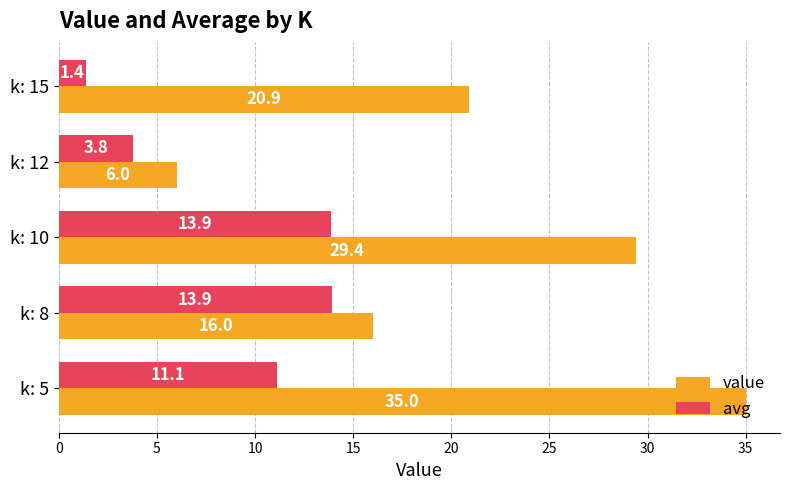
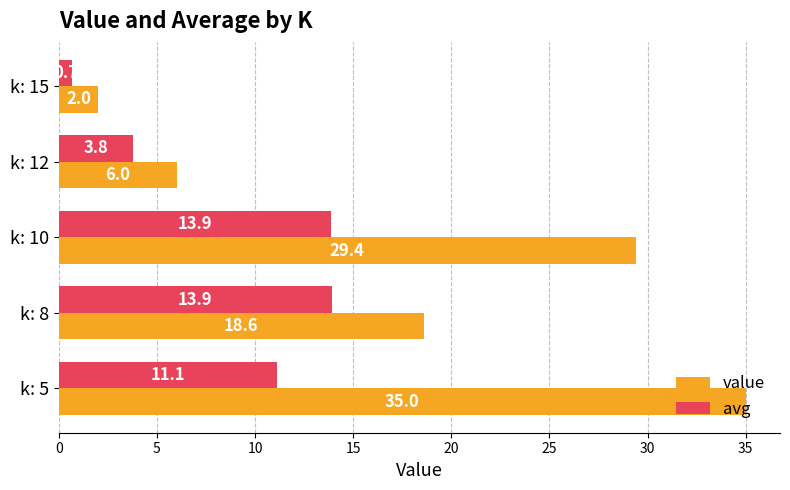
  {
    "value": {
-     "k: 15": 20.9,
+     "k: 15": 2.0,
      "k: 12": 6.0,
      "k: 10": 29.4,
-     "k: 8": 16.0,
+     "k: 8": 18.6,
      "k: 5": 35.0
    },
    "avg": {
-     "k: 15": 1.4
+     "k: 15": 0.7
    }
  }
